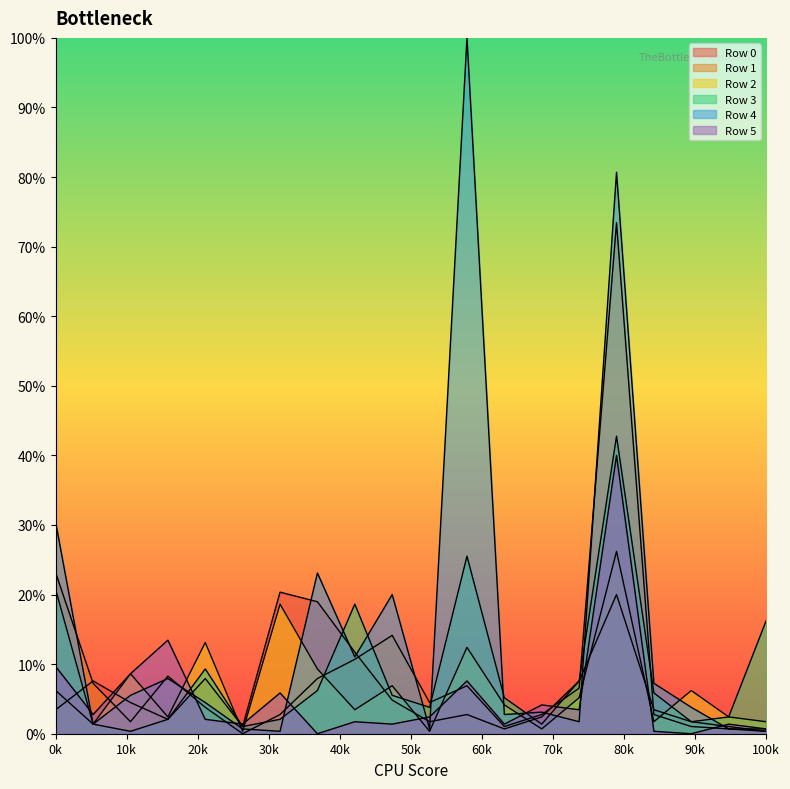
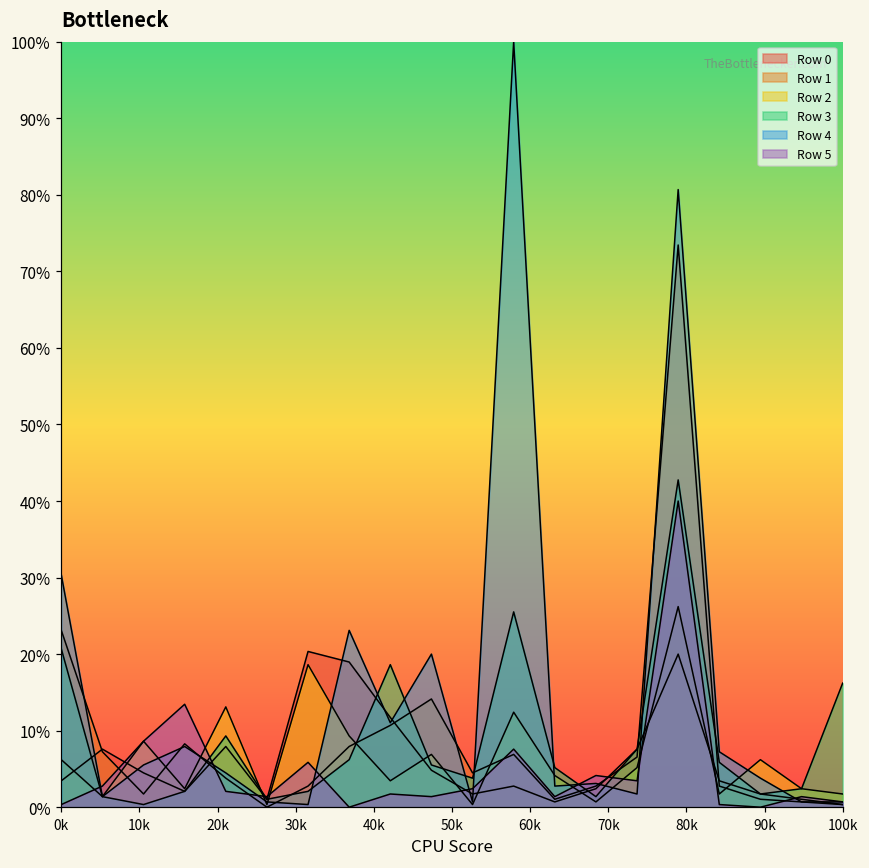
  {
    "Row 3": {
      "0k": "21%",
      "100k": "16%"
    },
    "Row 4": {
      "0k": "30%"
    },
    "Row 5": {
-     "0k": "10%"
+     "0k": "0%"
    }
  }
